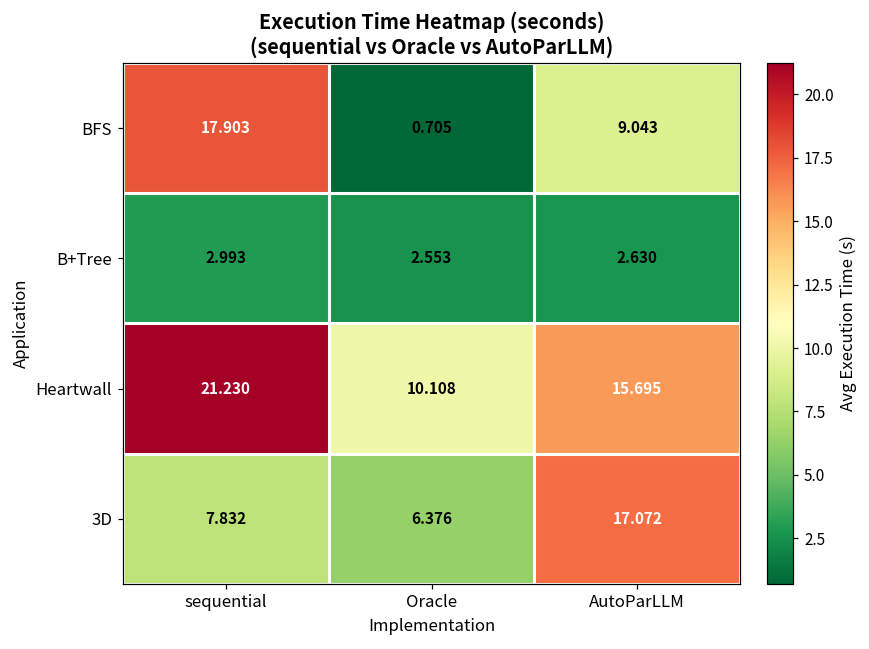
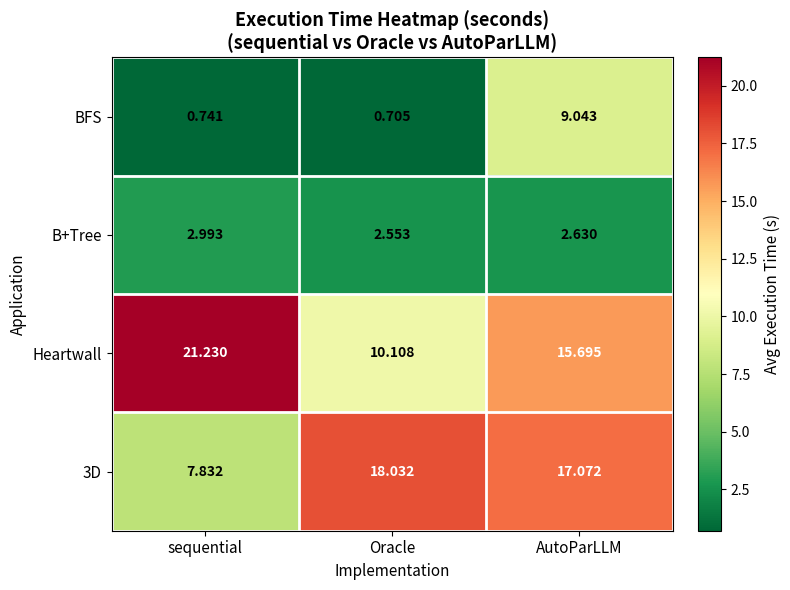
  {
    "BFS": {
-     "sequential": 17.903,
+     "sequential": 0.741,
      "Oracle": 0.705,
      "AutoParLLM": 9.043
    },
    "B+Tree": {
      "sequential": 2.993,
      "Oracle": 2.553,
      "AutoParLLM": 2.630
    },
    "Heartwall": {
      "sequential": 21.230,
      "Oracle": 10.108,
      "AutoParLLM": 15.695
    },
    "3D": {
      "sequential": 7.832,
-     "Oracle": 6.376,
+     "Oracle": 18.032,
      "AutoParLLM": 17.072
    }
  }
